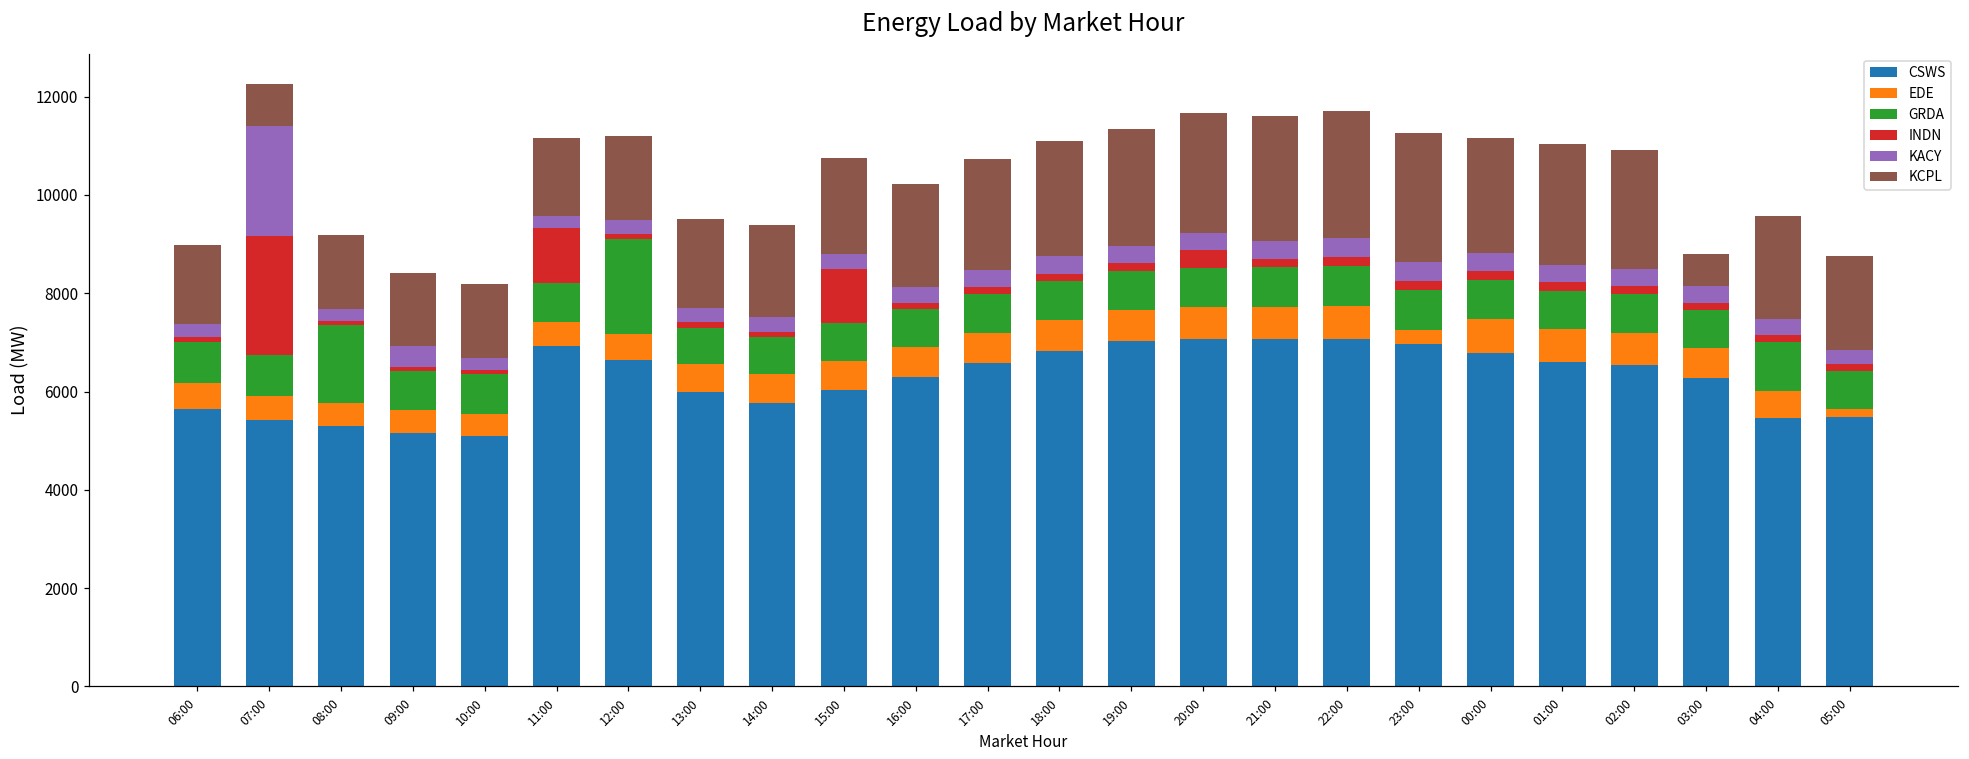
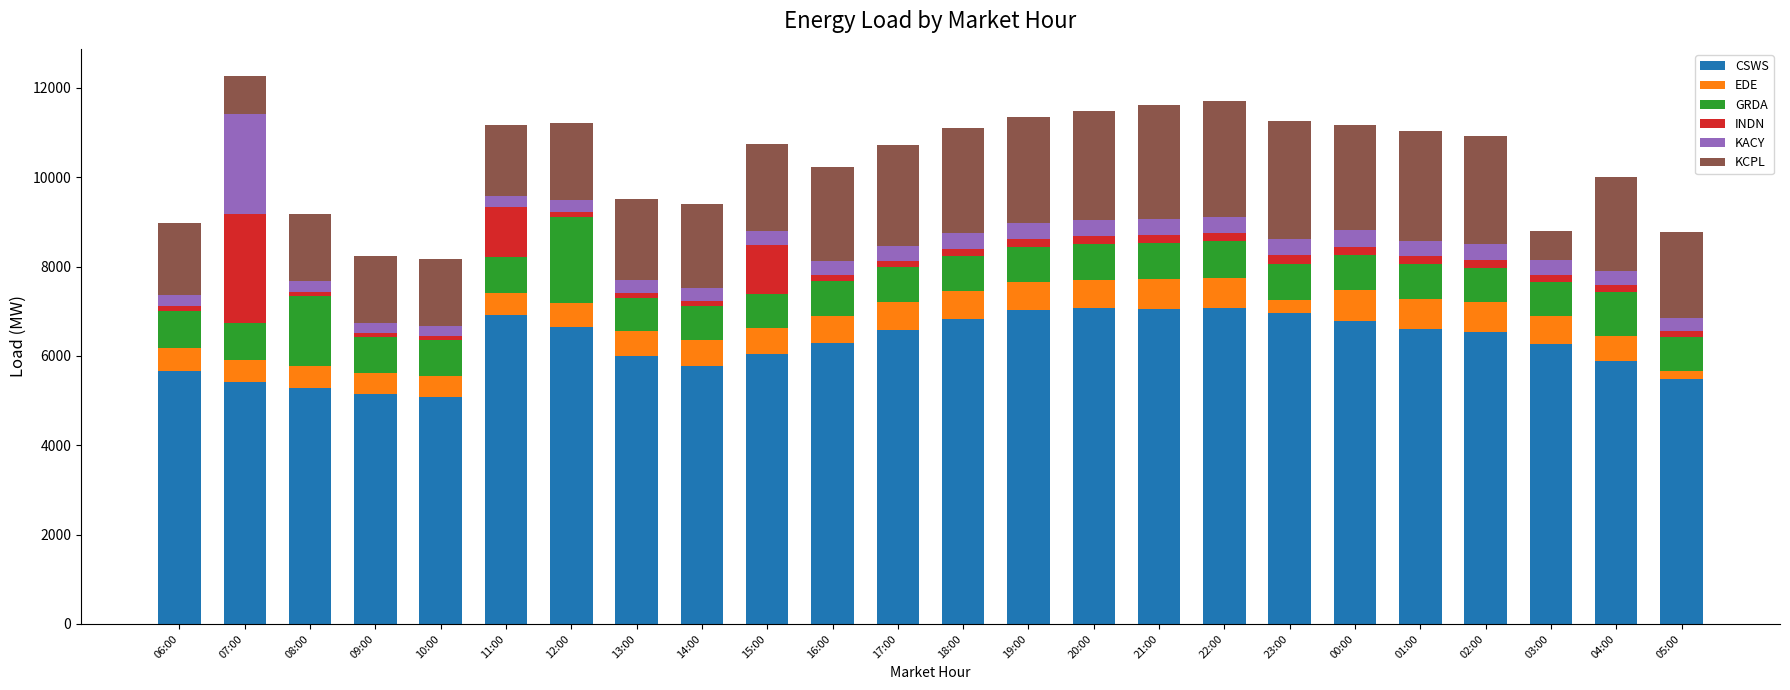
  {
    "CSWS": {
      "06:00": 5700,
      "07:00": 5400,
      "08:00": 5300,
      "09:00": 5200,
      "10:00": 5100,
      "11:00": 6900,
      "12:00": 6600,
      "13:00": 6000,
      "14:00": 5800,
      "15:00": 6000,
      "16:00": 6300,
      "17:00": 6600,
      "18:00": 6800,
      "19:00": 7000,
      "20:00": 7100,
      "21:00": 7100,
      "22:00": 7100,
      "23:00": 7000,
      "00:00": 6800,
      "01:00": 6600,
      "02:00": 6500,
      "03:00": 6300,
-     "04:00": 5500,
+     "04:00": 5900,
      "05:00": 5500
    },
    "EDE": {
      "06:00": 500,
      "07:00": 500,
      "08:00": 500,
      "09:00": 500,
      "10:00": 500,
      "11:00": 500,
      "12:00": 500,
      "13:00": 600,
      "14:00": 600,
      "15:00": 600,
      "16:00": 600,
      "17:00": 600,
      "18:00": 600,
      "19:00": 600,
      "20:00": 600,
      "21:00": 700,
      "22:00": 700,
      "23:00": 300,
      "00:00": 700,
      "01:00": 700,
      "02:00": 700,
      "03:00": 600,
      "04:00": 600,
      "05:00": 200
    },
    "GRDA": {
      "06:00": 800,
      "07:00": 800,
      "08:00": 1600,
      "09:00": 800,
      "10:00": 800,
      "11:00": 800,
      "12:00": 1900,
      "13:00": 700,
      "14:00": 800,
      "15:00": 800,
      "16:00": 800,
      "17:00": 800,
      "18:00": 800,
      "19:00": 800,
      "20:00": 800,
      "21:00": 800,
      "22:00": 800,
      "23:00": 800,
      "00:00": 800,
      "01:00": 800,
      "02:00": 800,
      "03:00": 800,
      "04:00": 1000,
      "05:00": 800
    },
    "INDN": {
      "06:00": 100,
      "07:00": 2400,
      "08:00": 100,
      "09:00": 100,
      "10:00": 100,
      "11:00": 1100,
      "12:00": 100,
      "13:00": 100,
      "14:00": 100,
      "15:00": 1100,
      "16:00": 100,
      "17:00": 100,
      "18:00": 200,
      "19:00": 200,
-     "20:00": 400,
+     "20:00": 200,
      "21:00": 200,
      "22:00": 200,
      "23:00": 200,
      "00:00": 200,
      "01:00": 200,
      "02:00": 200,
      "03:00": 200,
      "04:00": 100,
      "05:00": 100
    },
    "KACY": {
      "06:00": 300,
      "07:00": 2200,
      "08:00": 200,
-     "09:00": 400,
+     "09:00": 200,
      "10:00": 200,
      "11:00": 300,
      "12:00": 300,
      "13:00": 300,
      "14:00": 300,
      "15:00": 300,
      "16:00": 300,
      "17:00": 300,
      "18:00": 400,
      "19:00": 400,
      "20:00": 400,
      "21:00": 400,
      "22:00": 400,
      "23:00": 400,
      "00:00": 400,
      "01:00": 400,
      "02:00": 400,
      "03:00": 300,
      "04:00": 300,
      "05:00": 300
    },
    "KCPL": {
      "06:00": 1600,
      "07:00": 900,
      "08:00": 1500,
      "09:00": 1500,
      "10:00": 1500,
      "11:00": 1600,
      "12:00": 1700,
      "13:00": 1800,
      "14:00": 1900,
      "15:00": 2000,
      "16:00": 2100,
      "17:00": 2300,
      "18:00": 2400,
      "19:00": 2400,
      "20:00": 2400,
      "21:00": 2500,
      "22:00": 2600,
      "23:00": 2600,
      "00:00": 2400,
      "01:00": 2500,
      "02:00": 2400,
      "03:00": 700,
      "04:00": 2100,
      "05:00": 1900
    }
  }
